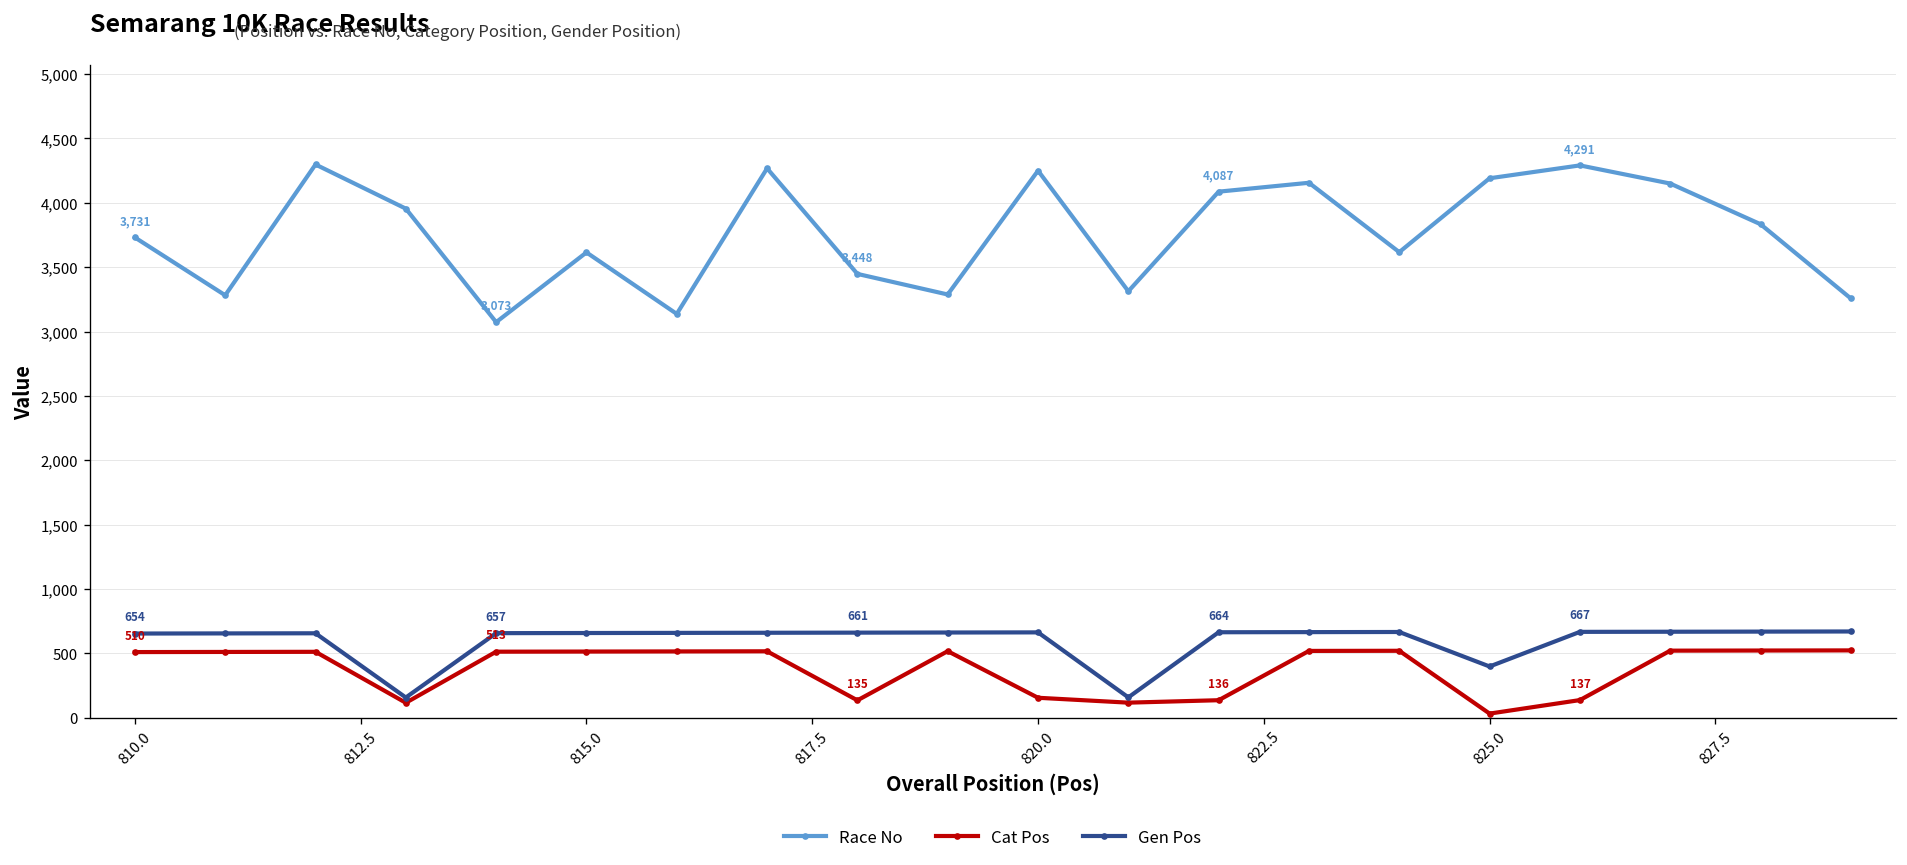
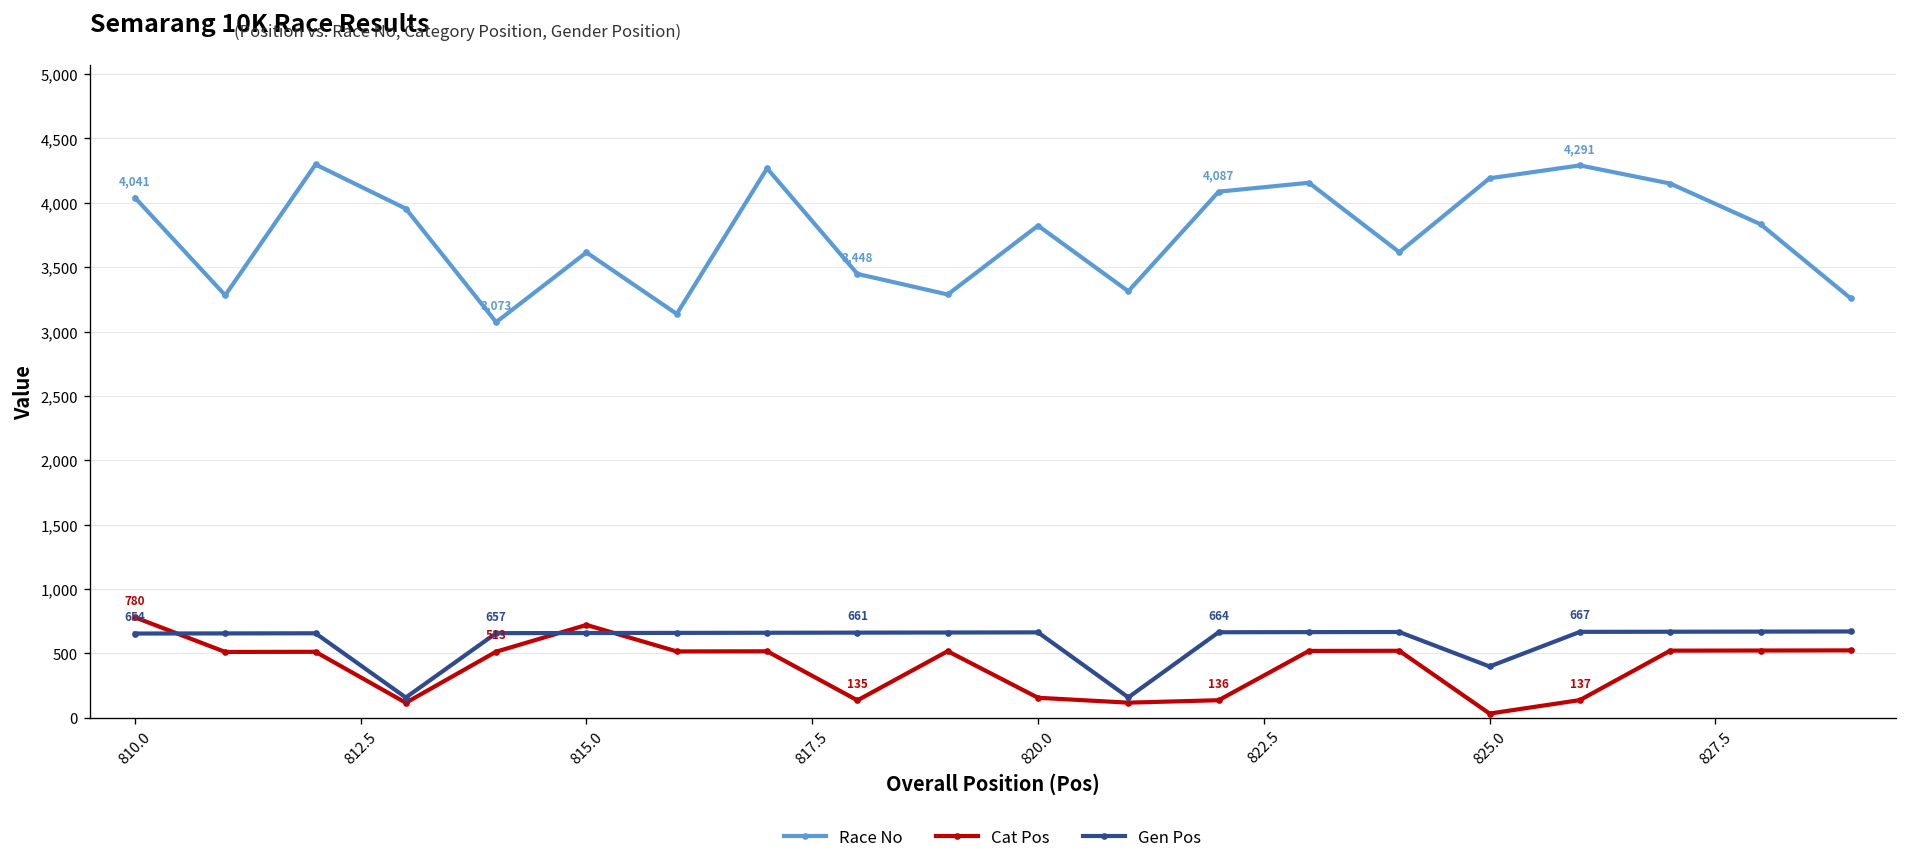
  {
    "Race No": {
-     "810.0": "3,731",
-     "820.0": "4,250"
+     "810.0": "4,041",
+     "820.0": "3,820"
    },
    "Cat Pos": {
-     "810.0": "510",
-     "815.0": "510"
+     "810.0": "780",
+     "815.0": "720"
    },
    "Gen Pos": {
      "815.0": "660",
      "820.0": "660",
      "825.0": "400"
    }
  }
